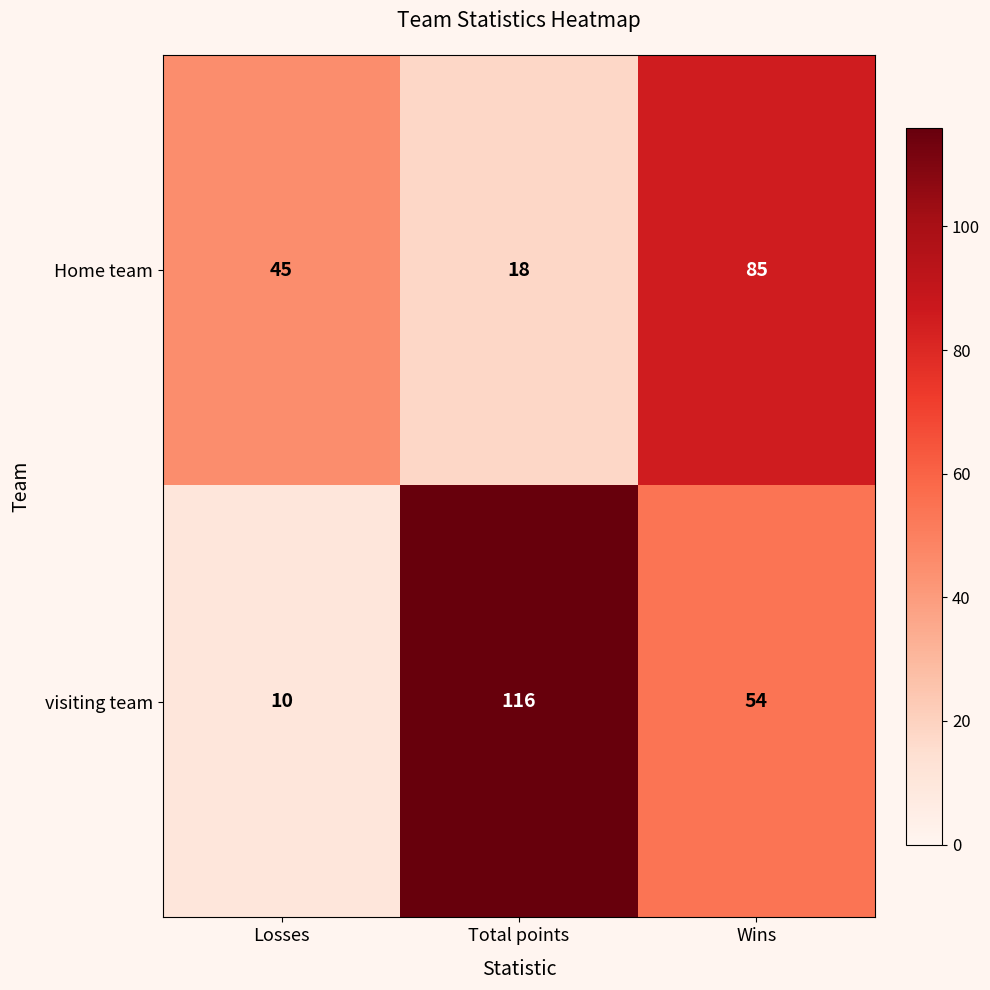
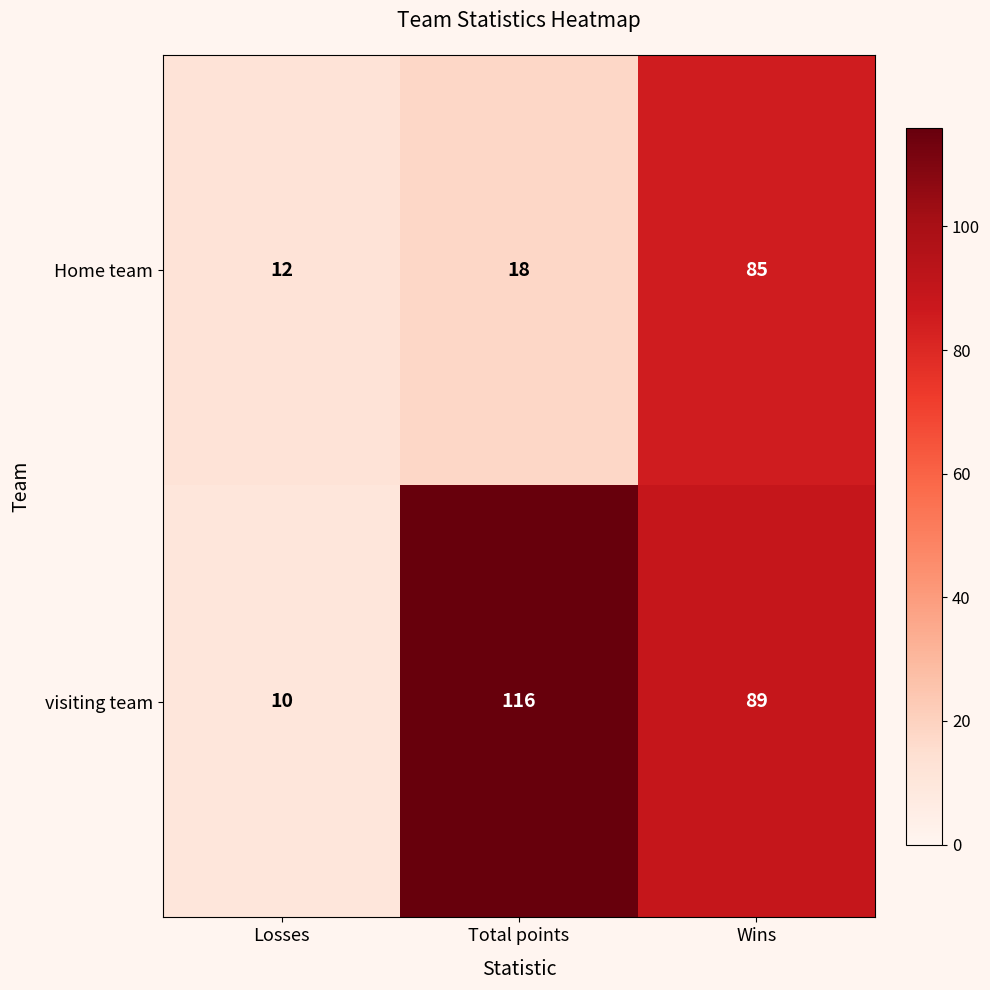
  {
    "Home team": {
-     "Losses": 45,
+     "Losses": 12,
      "Total points": 18,
      "Wins": 85
    },
    "visiting team": {
      "Losses": 10,
      "Total points": 116,
-     "Wins": 54
+     "Wins": 89
    }
  }
